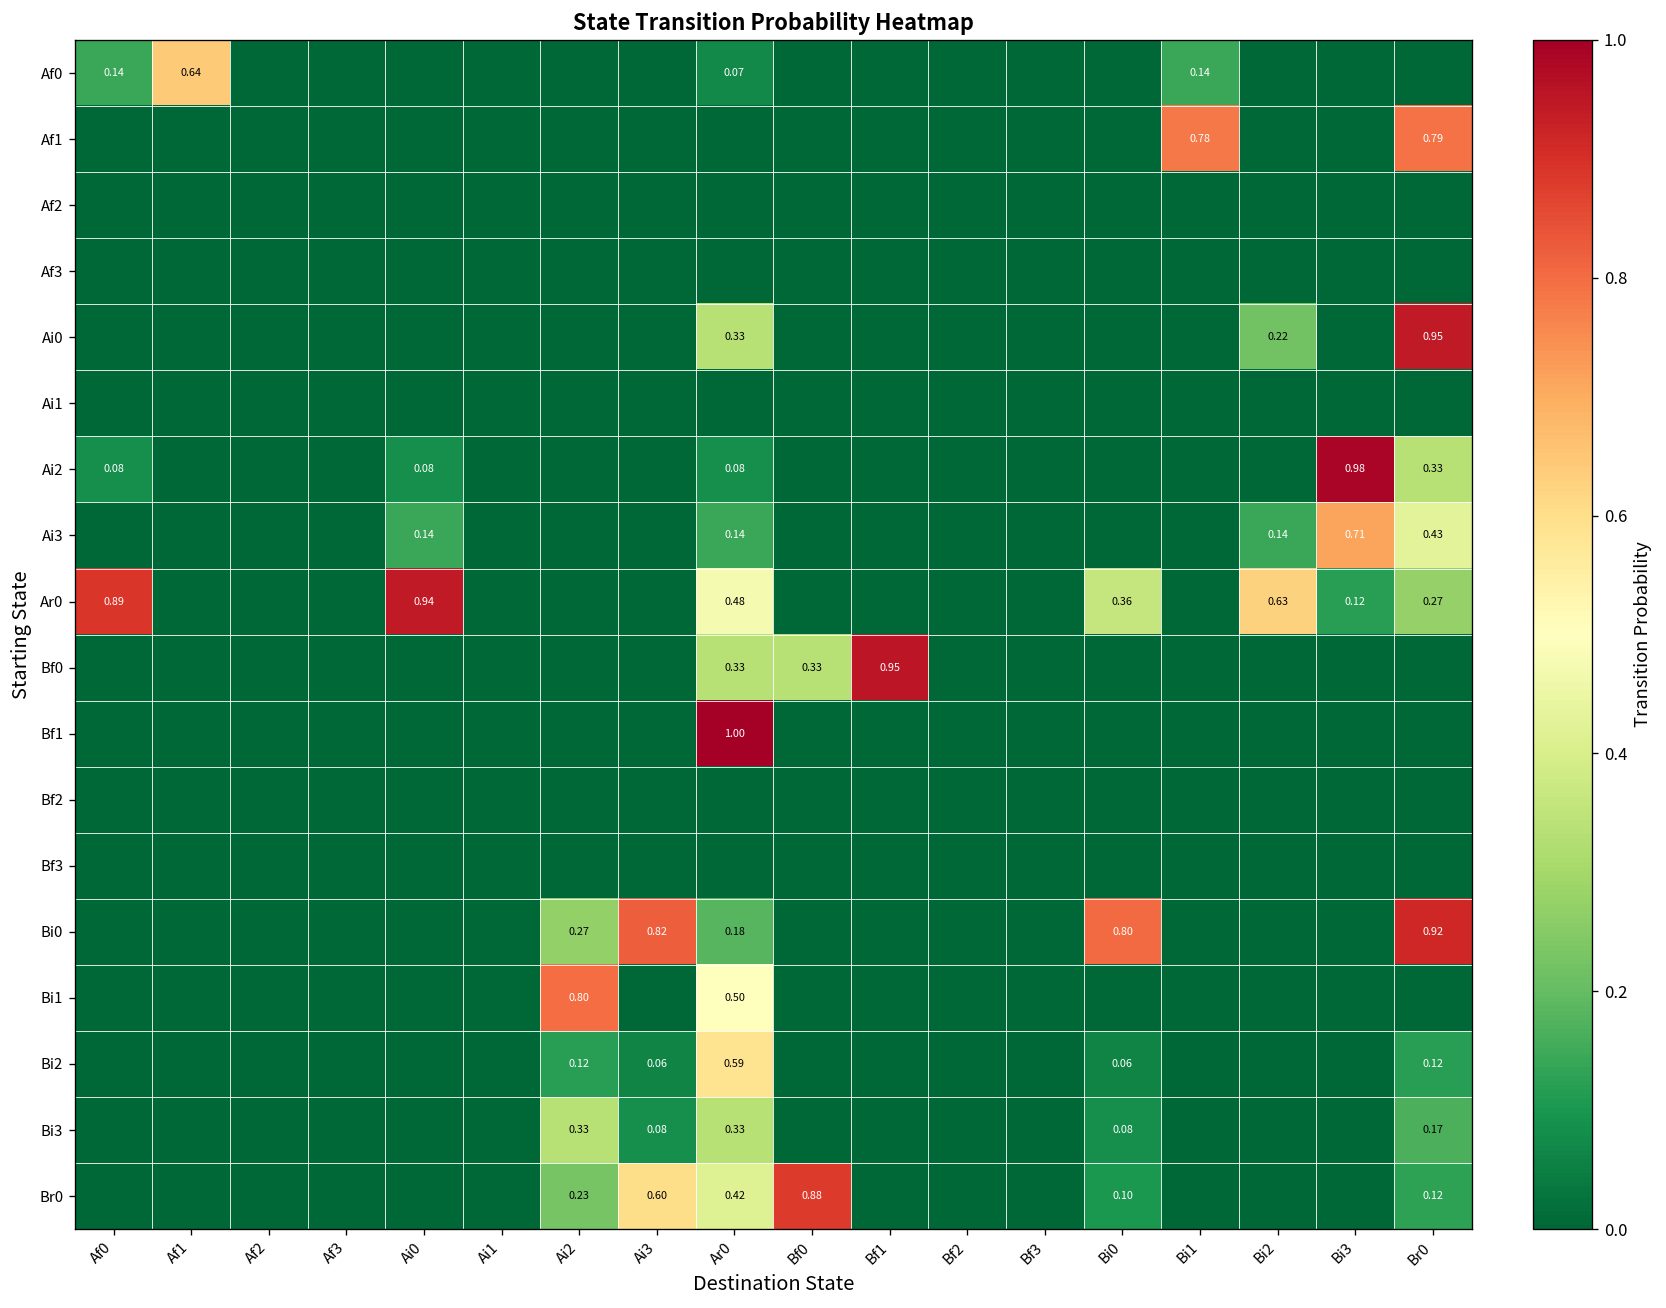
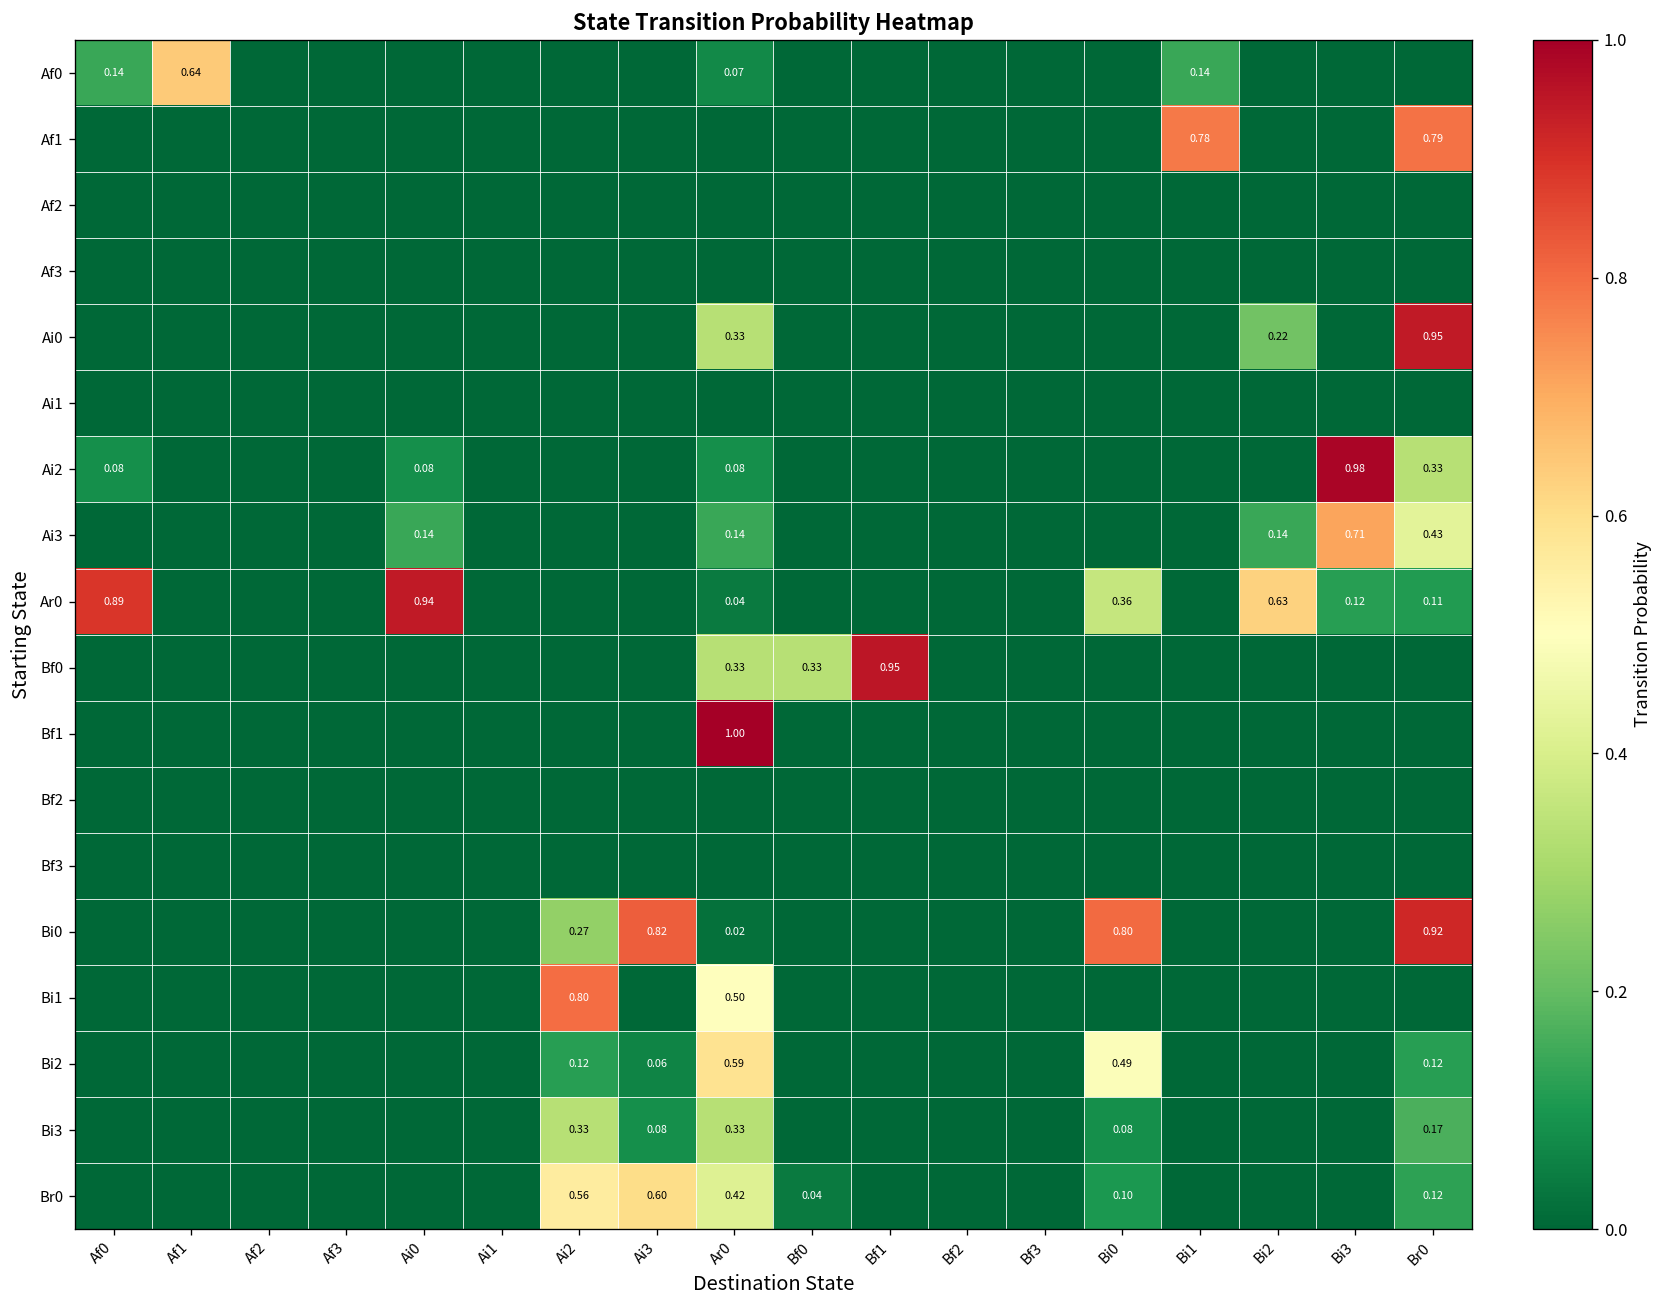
  {
    "Af0": {
      "Af0": 0.14,
      "Af1": 0.64,
      "Ar0": 0.07,
      "Bi1": 0.14
    },
    "Af1": {
      "Bi1": 0.78,
      "Br0": 0.79
    },
    "Ai0": {
      "Ar0": 0.33,
      "Bi2": 0.22,
      "Br0": 0.95
    },
    "Ai2": {
      "Af0": 0.08,
      "Ai0": 0.08,
      "Ar0": 0.08,
      "Bi3": 0.98,
      "Br0": 0.33
    },
    "Ai3": {
      "Ai0": 0.14,
      "Ar0": 0.14,
      "Bi2": 0.14,
      "Bi3": 0.71,
      "Br0": 0.43
    },
    "Ar0": {
      "Af0": 0.89,
      "Ai0": 0.94,
-     "Ar0": 0.48,
+     "Ar0": 0.04,
      "Bi0": 0.36,
      "Bi2": 0.63,
      "Bi3": 0.12,
-     "Br0": 0.27
+     "Br0": 0.11
    },
    "Bf0": {
      "Ar0": 0.33,
      "Bf0": 0.33,
      "Bf1": 0.95
    },
    "Bf1": {
      "Ar0": 1.00
    },
    "Bi0": {
      "Ai2": 0.27,
      "Ai3": 0.82,
-     "Ar0": 0.18,
+     "Ar0": 0.02,
      "Bi0": 0.80,
      "Br0": 0.92
    },
    "Bi1": {
      "Ai2": 0.80,
      "Ar0": 0.50
    },
    "Bi2": {
      "Ai2": 0.12,
      "Ai3": 0.06,
      "Ar0": 0.59,
-     "Bi0": 0.06,
+     "Bi0": 0.49,
      "Br0": 0.12
    },
    "Bi3": {
      "Ai2": 0.33,
      "Ai3": 0.08,
      "Ar0": 0.33,
      "Bi0": 0.08,
      "Br0": 0.17
    },
    "Br0": {
-     "Ai2": 0.23,
+     "Ai2": 0.56,
      "Ai3": 0.60,
      "Ar0": 0.42,
-     "Bf0": 0.88,
+     "Bf0": 0.04,
      "Bi0": 0.10,
      "Br0": 0.12
    }
  }
